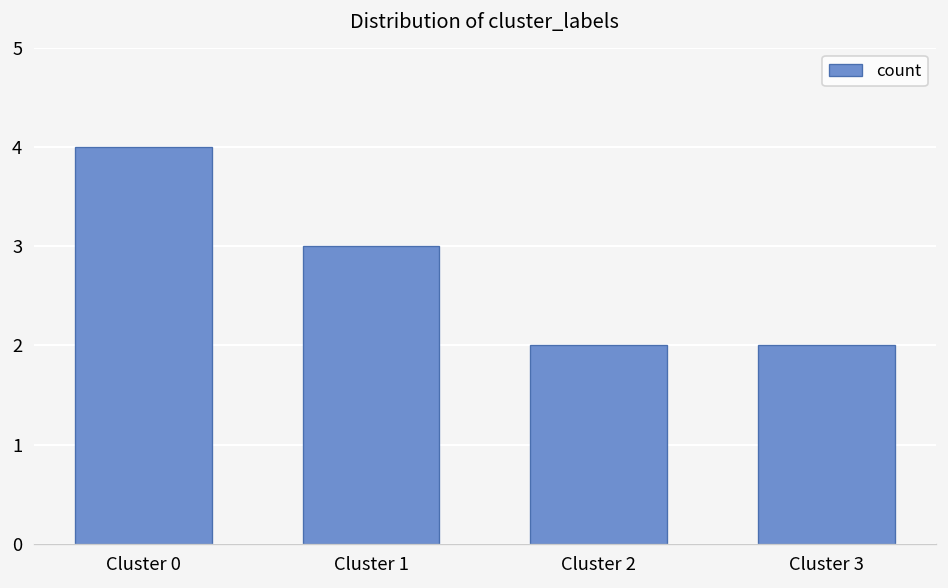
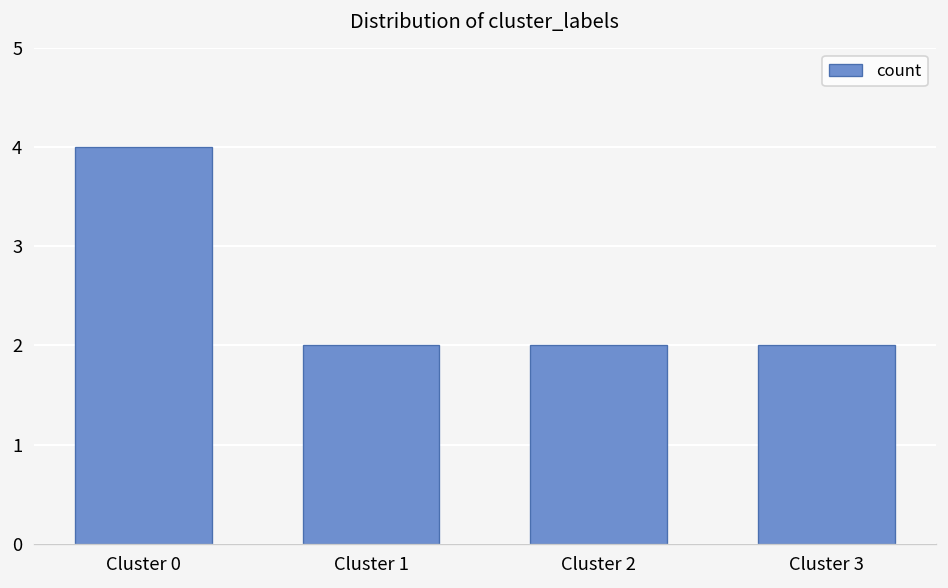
  {
    "Cluster 0": 4,
-   "Cluster 1": 3,
+   "Cluster 1": 2,
    "Cluster 2": 2,
    "Cluster 3": 2
  }
